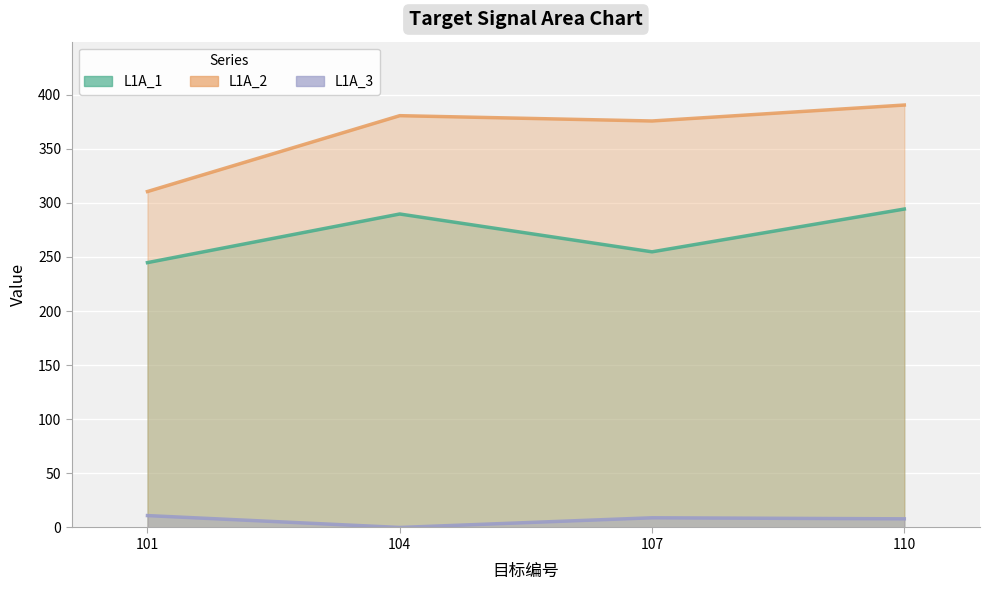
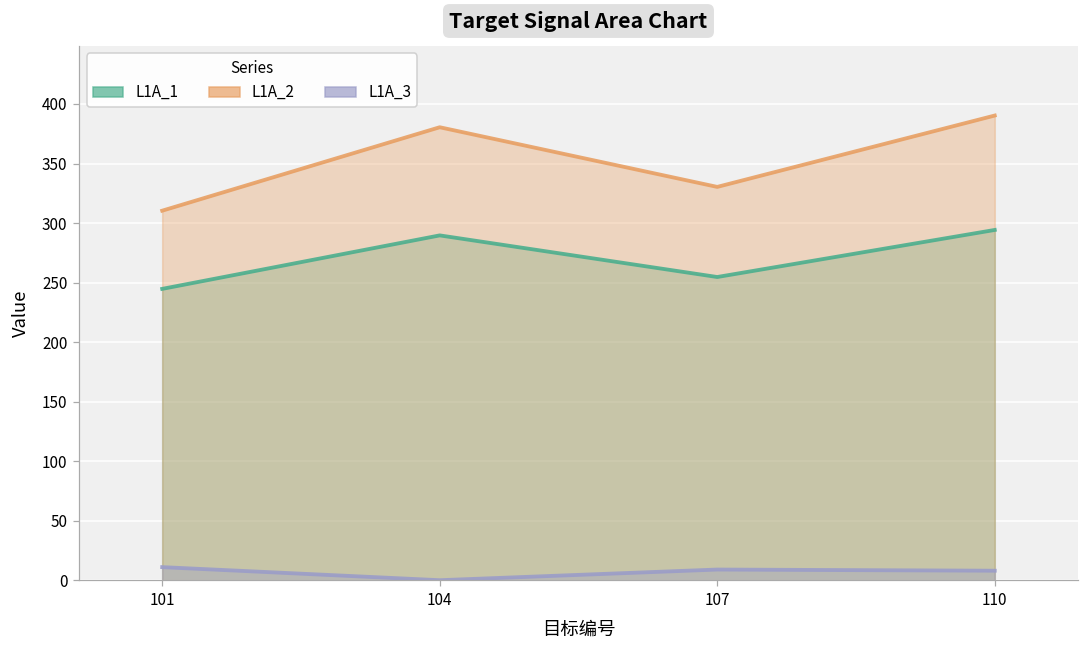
  {
    "L1A_2": {
      "101": 310,
      "104": 380,
-     "107": 376,
+     "107": 330,
      "110": 390
    }
  }
